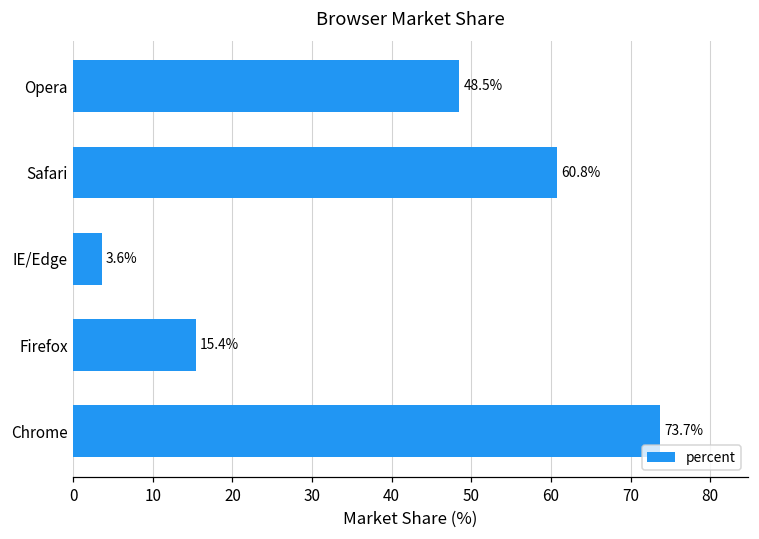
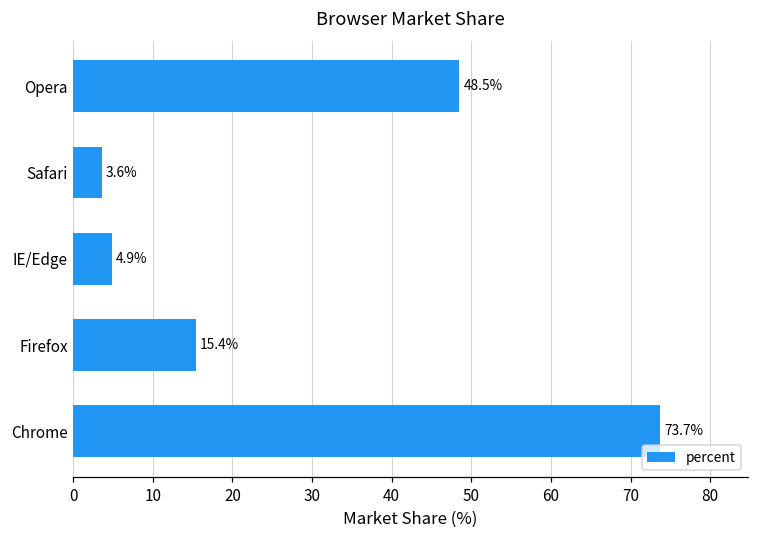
  {
    "Opera": "48.5%",
-   "Safari": "60.8%",
-   "IE/Edge": "3.6%",
+   "Safari": "3.6%",
+   "IE/Edge": "4.9%",
    "Firefox": "15.4%",
    "Chrome": "73.7%"
  }
